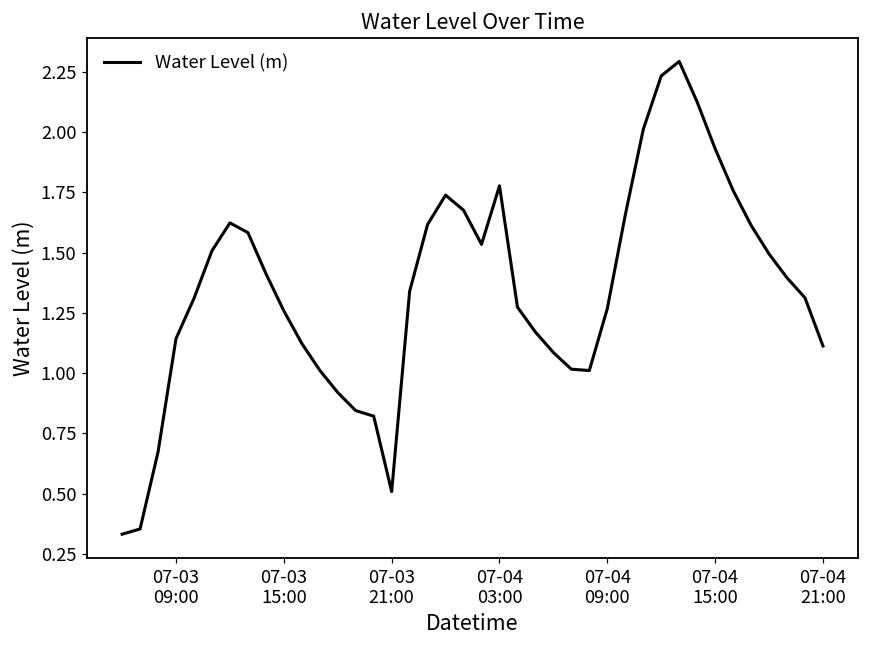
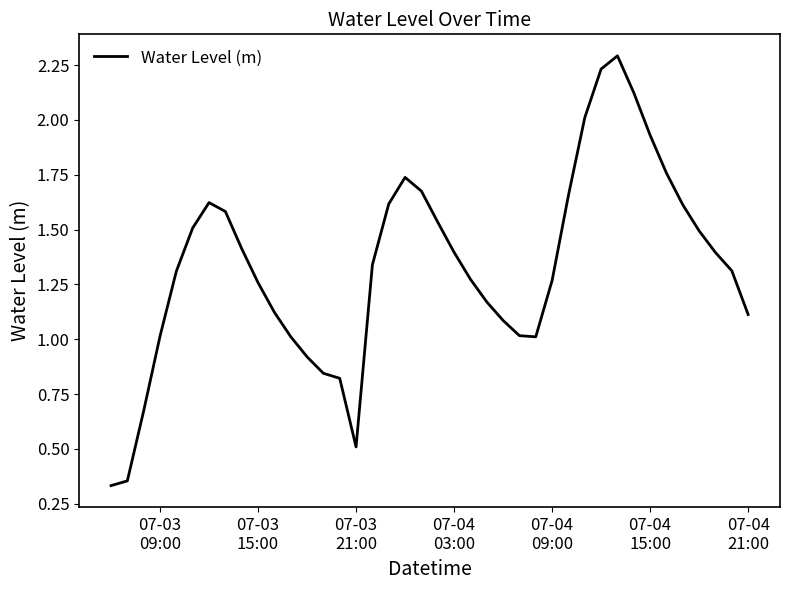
  {
-   "07-03 09:00": 1.14,
+   "07-03 09:00": 1.01,
    "07-03 15:00": 1.26,
    "07-03 21:00": 0.51,
-   "07-04 03:00": 1.78,
+   "07-04 03:00": 1.40,
    "07-04 09:00": 1.27,
    "07-04 15:00": 1.93,
    "07-04 21:00": 1.11
  }
